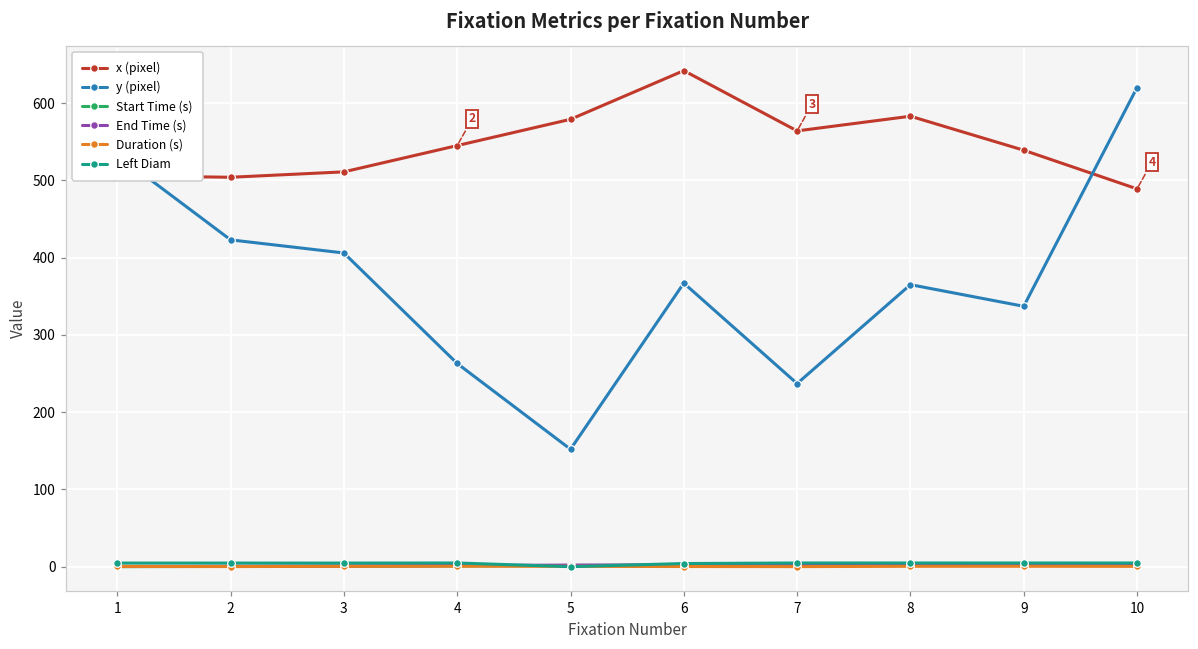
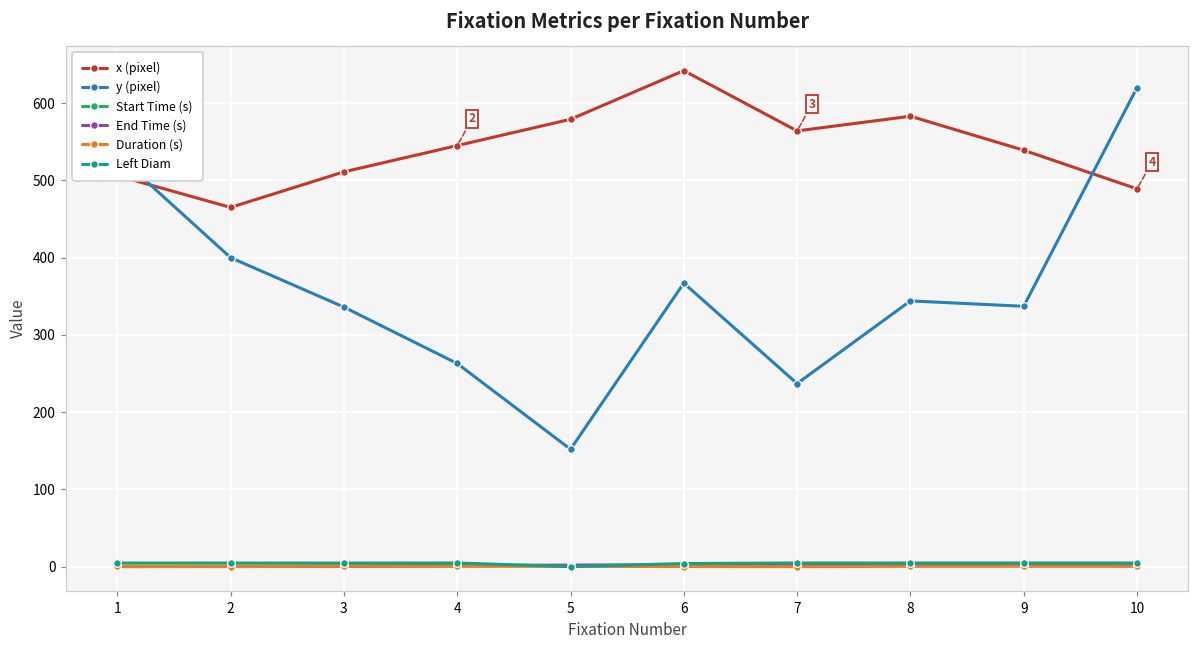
  {
    "x (pixel)": {
      "1": 510,
-     "2": 500,
+     "2": 470,
      "3": 510,
      "5": 580,
      "6": 640,
      "8": 580,
      "9": 540
    },
    "y (pixel)": {
-     "2": 420,
-     "3": 410,
+     "2": 400,
+     "3": 340,
      "4": 260,
      "5": 150,
      "6": 370,
      "7": 240,
-     "8": 370,
+     "8": 340,
      "9": 340,
      "10": 620
    }
  }
